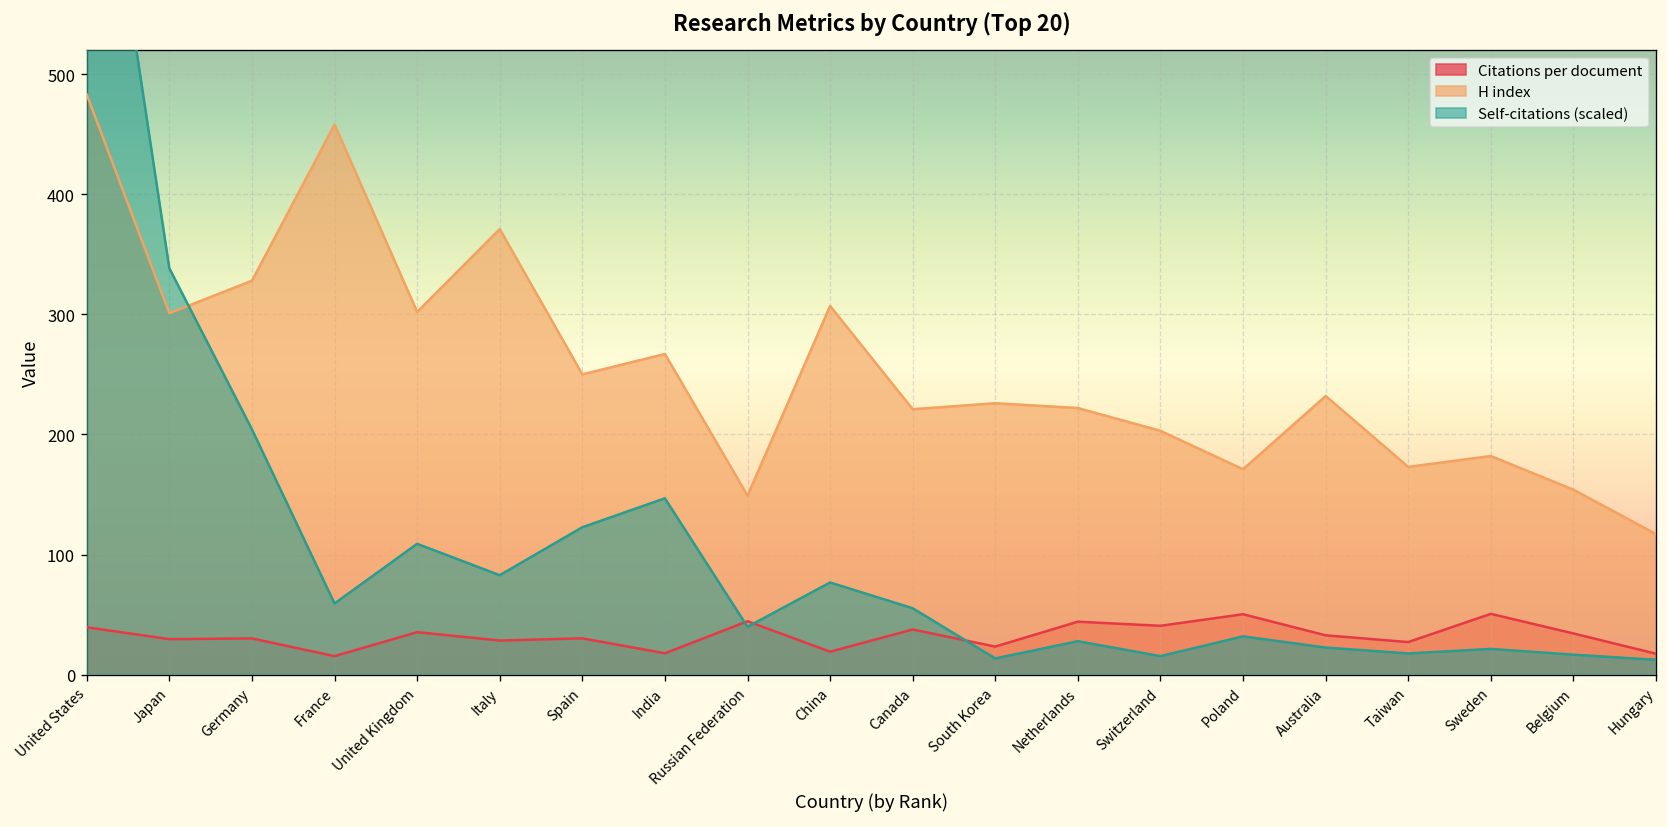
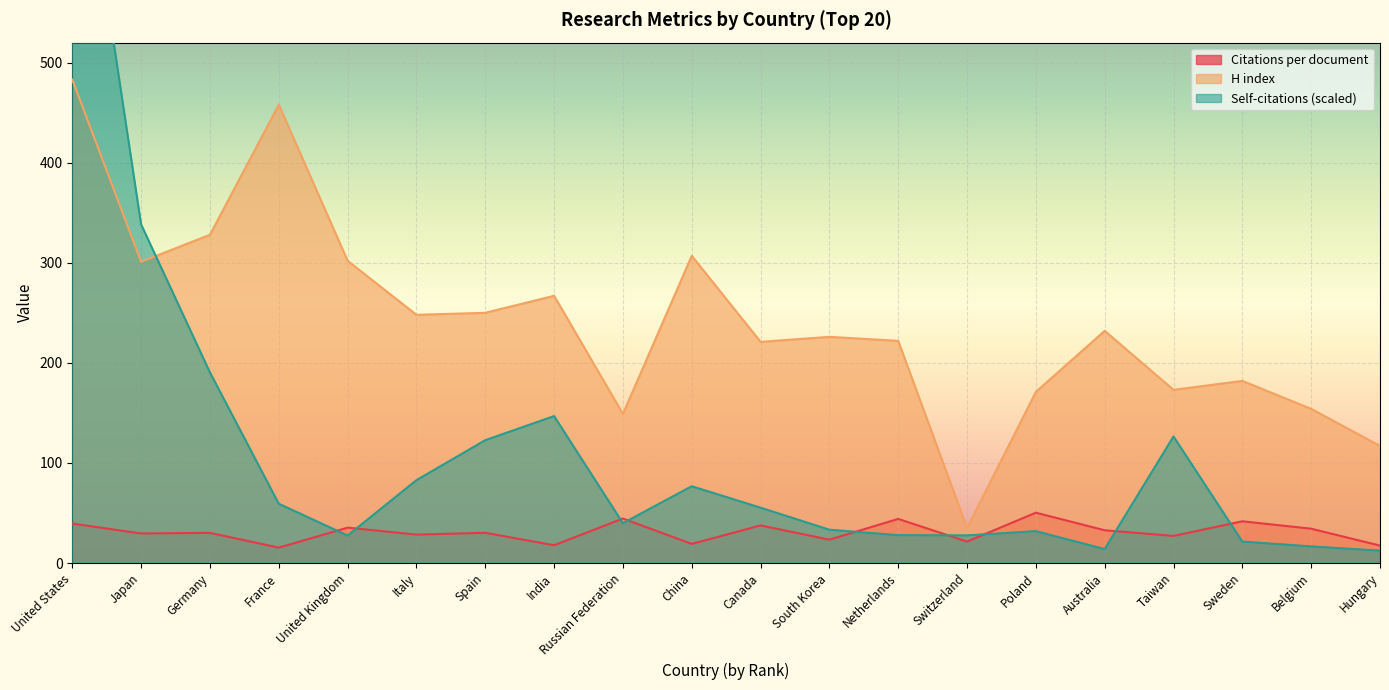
  {
    "Citations per document": {
      "United States": 39,
      "Japan": 30,
      "Germany": 30,
      "France": 15,
      "United Kingdom": 35,
      "Italy": 28,
      "Spain": 30,
      "India": 18,
      "Russian Federation": 44,
      "China": 19,
      "Canada": 38,
      "South Korea": 23,
      "Netherlands": 44,
-     "Switzerland": 41,
+     "Switzerland": 21,
      "Poland": 50,
      "Australia": 33,
      "Taiwan": 27,
-     "Sweden": 51,
+     "Sweden": 42,
      "Belgium": 34,
      "Hungary": 17
    },
    "H index": {
      "United States": 483,
      "Japan": 301,
      "Germany": 328,
      "France": 458,
      "United Kingdom": 302,
-     "Italy": 371,
+     "Italy": 248,
      "Spain": 250,
      "India": 267,
      "Russian Federation": 149,
      "China": 307,
      "Canada": 221,
      "South Korea": 226,
      "Netherlands": 222,
-     "Switzerland": 203,
+     "Switzerland": 35,
      "Poland": 171,
      "Australia": 232,
      "Taiwan": 173,
      "Sweden": 182,
      "Belgium": 154,
      "Hungary": 117
    },
    "Self-citations (scaled)": {
      "Japan": 338,
-     "Germany": 204,
+     "Germany": 190,
      "France": 59,
-     "United Kingdom": 109,
+     "United Kingdom": 27,
      "Italy": 83,
      "Spain": 123,
      "India": 147,
      "Russian Federation": 40,
      "China": 77,
      "Canada": 55,
-     "South Korea": 13,
+     "South Korea": 33,
      "Netherlands": 28,
-     "Switzerland": 15,
+     "Switzerland": 28,
      "Poland": 32,
-     "Australia": 23,
-     "Taiwan": 18,
+     "Australia": 14,
+     "Taiwan": 126,
      "Sweden": 21,
      "Belgium": 17,
      "Hungary": 12
    }
  }
